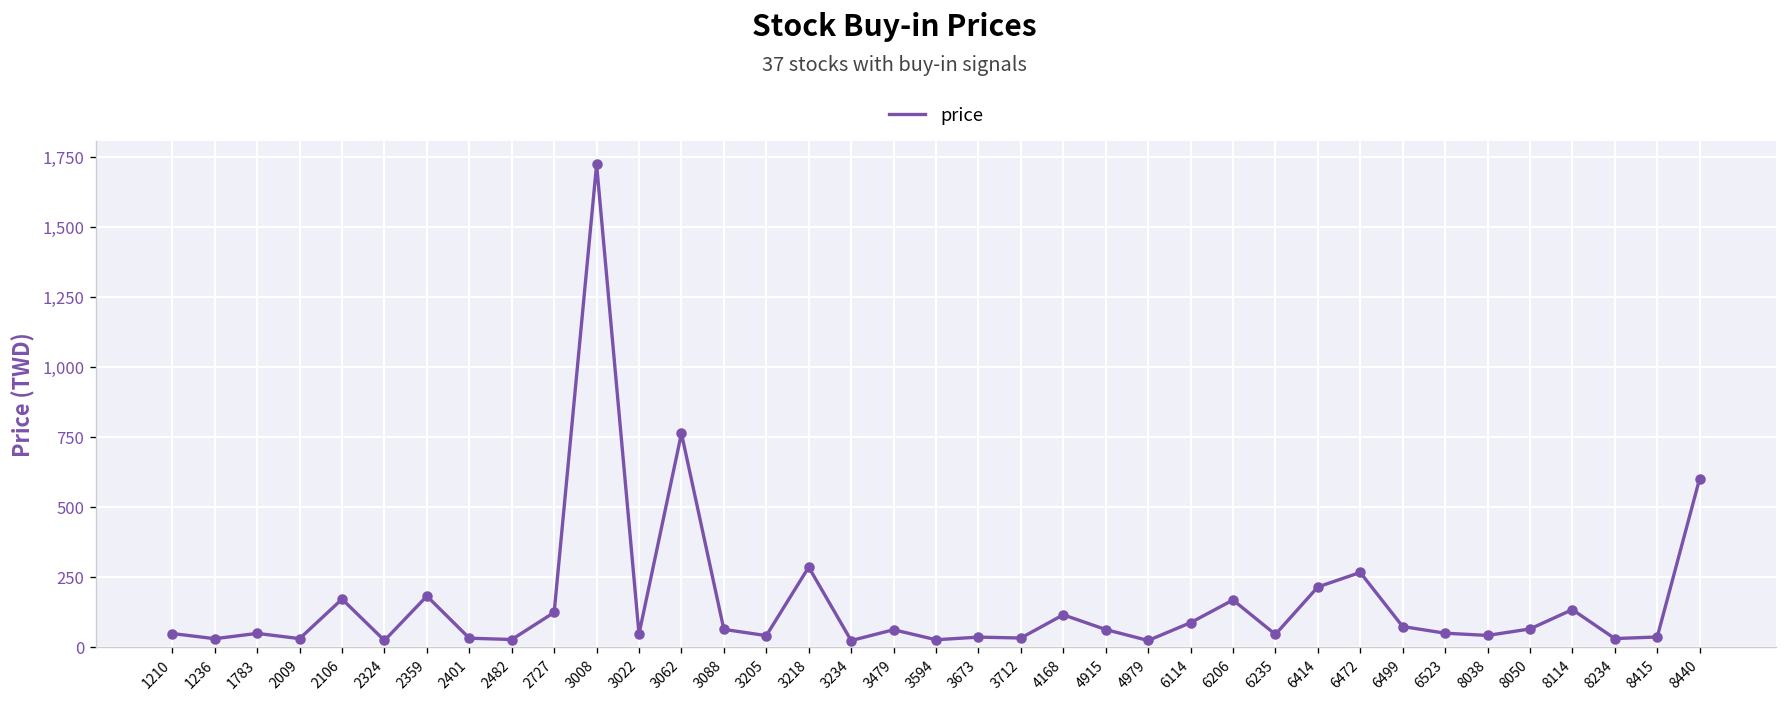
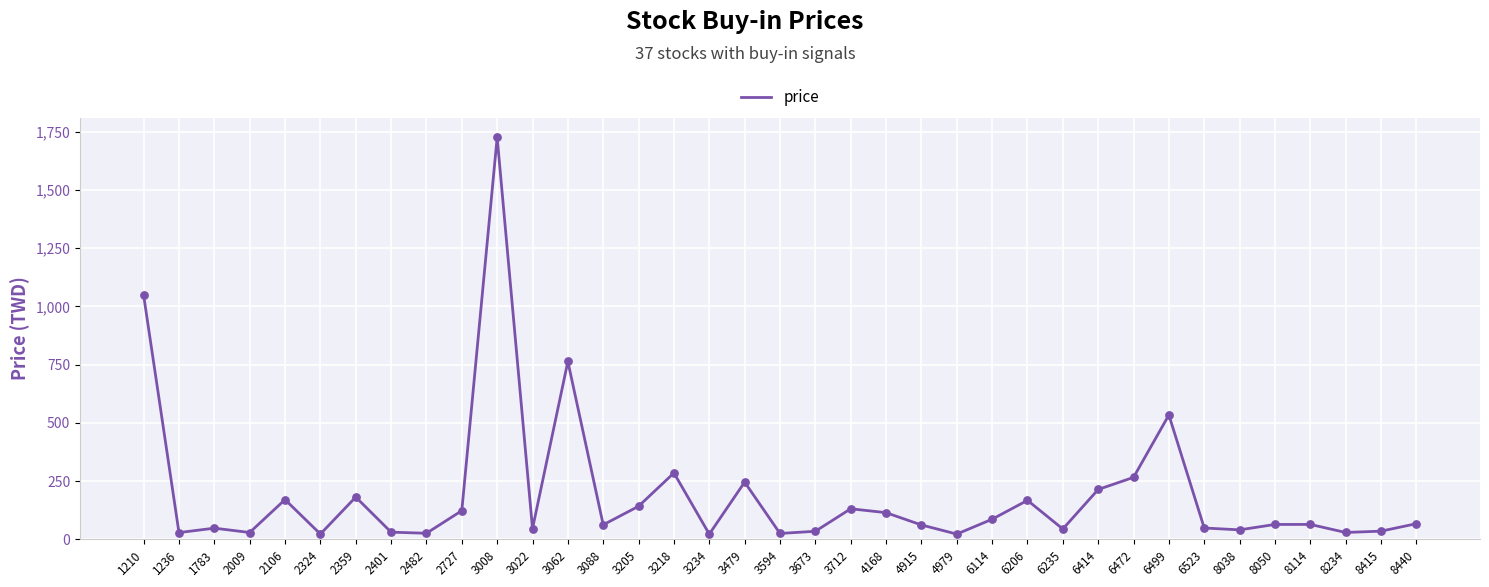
  {
-   "1210": "50",
+   "1210": "1,050",
    "1236": "30",
    "1783": "50",
    "2009": "30",
    "2106": "170",
    "2324": "20",
    "2359": "180",
    "2401": "30",
    "2482": "30",
    "2727": "120",
    "3008": "1,730",
    "3022": "50",
    "3062": "760",
    "3088": "60",
-   "3205": "40",
+   "3205": "140",
    "3218": "290",
    "3234": "20",
-   "3479": "60",
+   "3479": "250",
    "3594": "30",
    "3673": "30",
-   "3712": "30",
+   "3712": "130",
    "4168": "110",
    "4915": "60",
    "4979": "20",
    "6114": "90",
    "6206": "170",
    "6235": "40",
    "6414": "210",
    "6472": "270",
-   "6499": "70",
+   "6499": "530",
    "6523": "50",
    "8038": "40",
    "8050": "60",
-   "8114": "130",
+   "8114": "60",
    "8234": "30",
    "8415": "40",
-   "8440": "600"
+   "8440": "70"
  }
